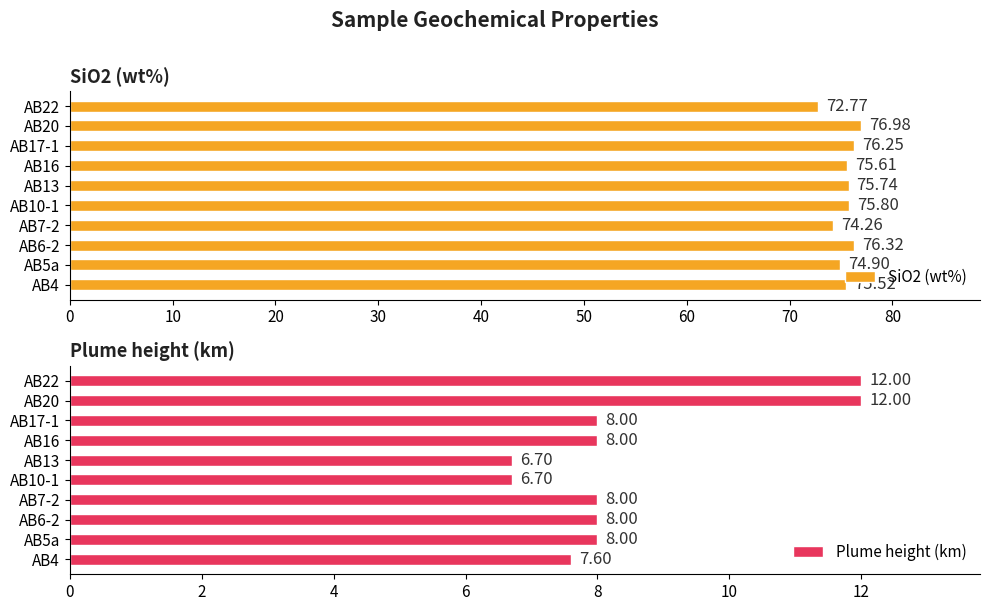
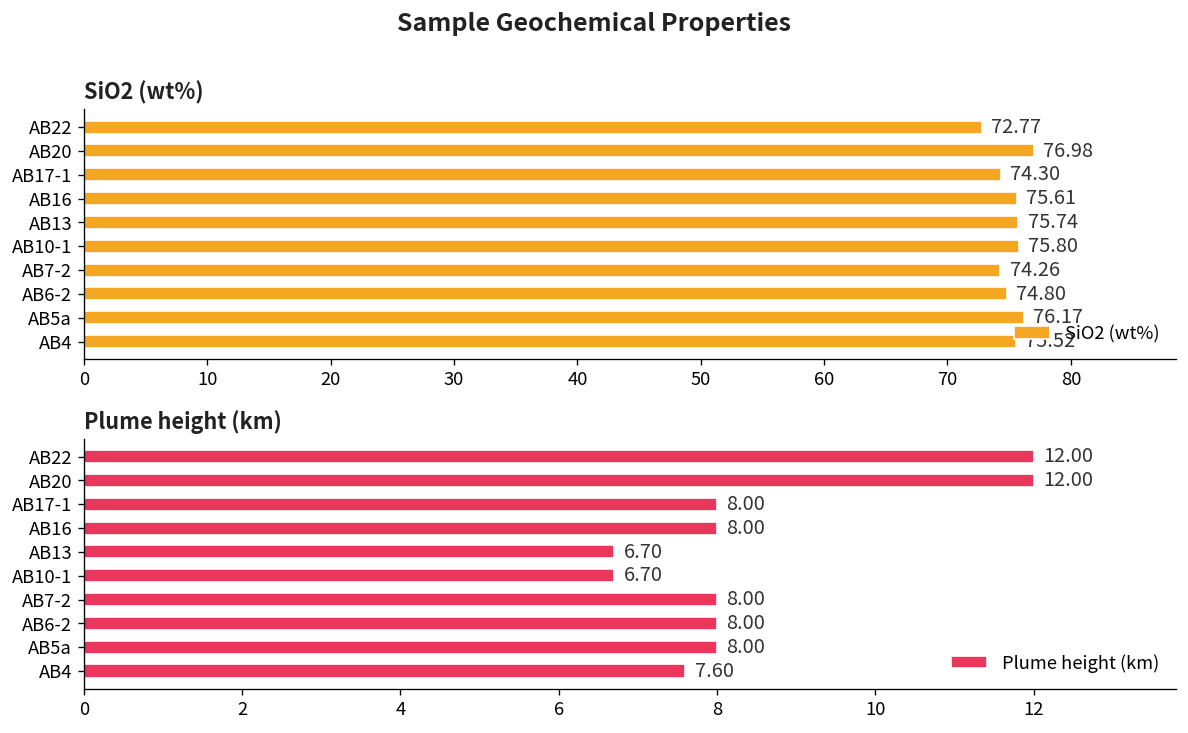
  {
    "SiO2 (wt%)": {
      "AB22": 72.77,
      "AB20": 76.98,
-     "AB17-1": 76.25,
+     "AB17-1": 74.30,
      "AB16": 75.61,
      "AB13": 75.74,
      "AB10-1": 75.80,
      "AB7-2": 74.26,
-     "AB6-2": 76.32,
-     "AB5a": 74.90,
+     "AB6-2": 74.80,
+     "AB5a": 76.17,
      "AB4": 75.52
    },
    "Plume height (km)": {
      "AB22": 12.00,
      "AB20": 12.00,
      "AB17-1": 8.00,
      "AB16": 8.00,
      "AB13": 6.70,
      "AB10-1": 6.70,
      "AB7-2": 8.00,
      "AB6-2": 8.00,
      "AB5a": 8.00,
      "AB4": 7.60
    }
  }
